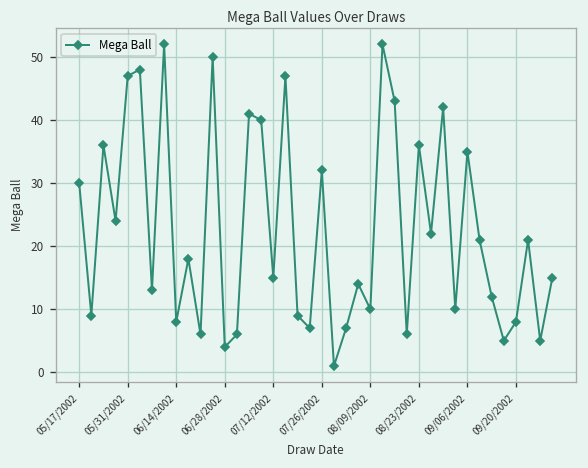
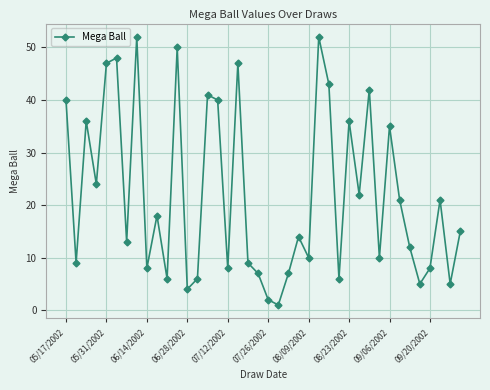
  {
-   "05/17/2002": 30,
+   "05/17/2002": 40,
    "05/31/2002": 47,
    "06/14/2002": 8,
    "06/28/2002": 4,
-   "07/12/2002": 15,
-   "07/26/2002": 32,
+   "07/12/2002": 8,
+   "07/26/2002": 2,
    "08/09/2002": 10,
    "08/23/2002": 36,
    "09/06/2002": 35,
    "09/20/2002": 8
  }
